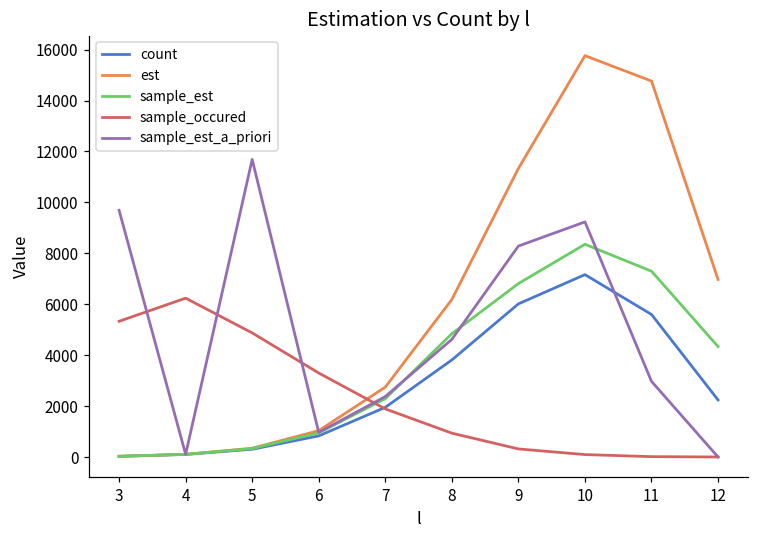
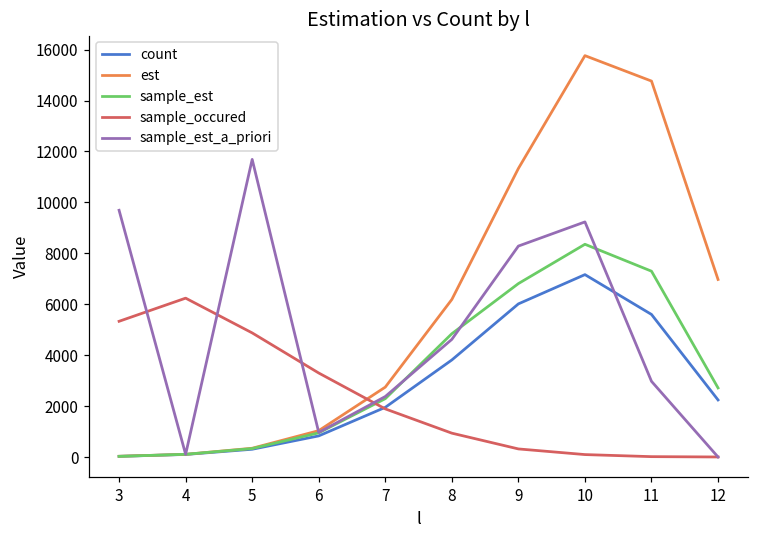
  {
    "count": {
      "6": 800,
      "8": 3800,
      "9": 6000,
      "10": 7200,
      "11": 5600,
      "12": 2200
    },
    "sample_est": {
      "8": 4800,
      "9": 6800,
      "10": 8400,
      "11": 7300,
-     "12": 4300
+     "12": 2700
    },
    "sample_est_a_priori": {
      "3": 9700,
      "5": 11700,
      "8": 4600,
      "9": 8300,
      "10": 9200,
      "11": 3000
    }
  }
